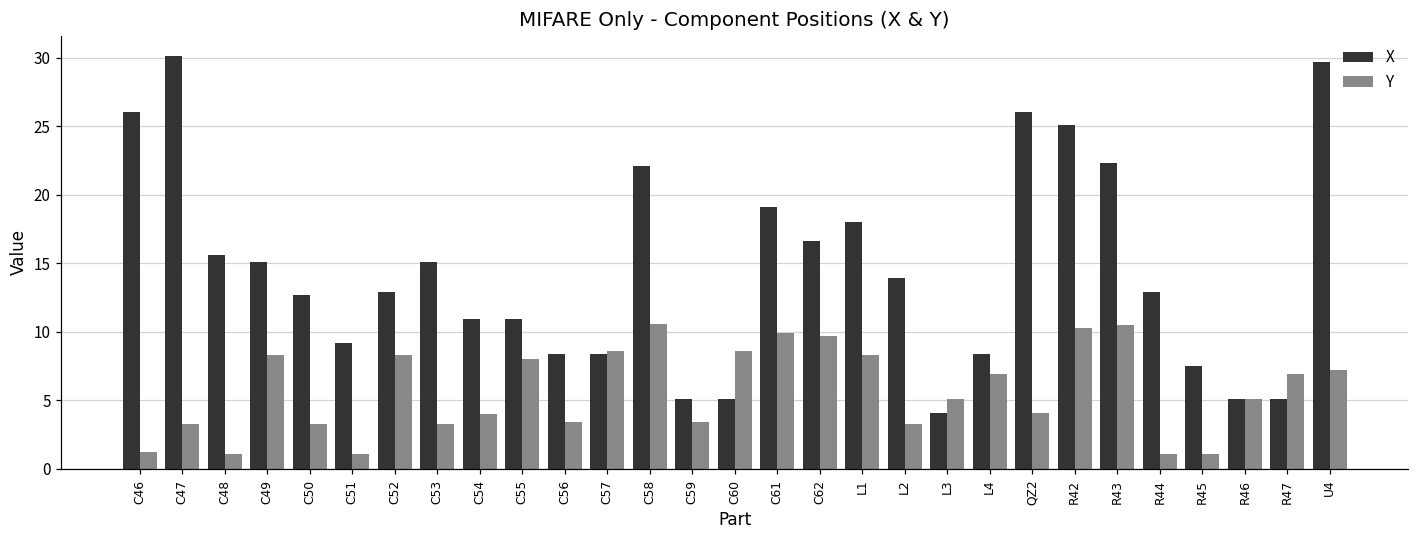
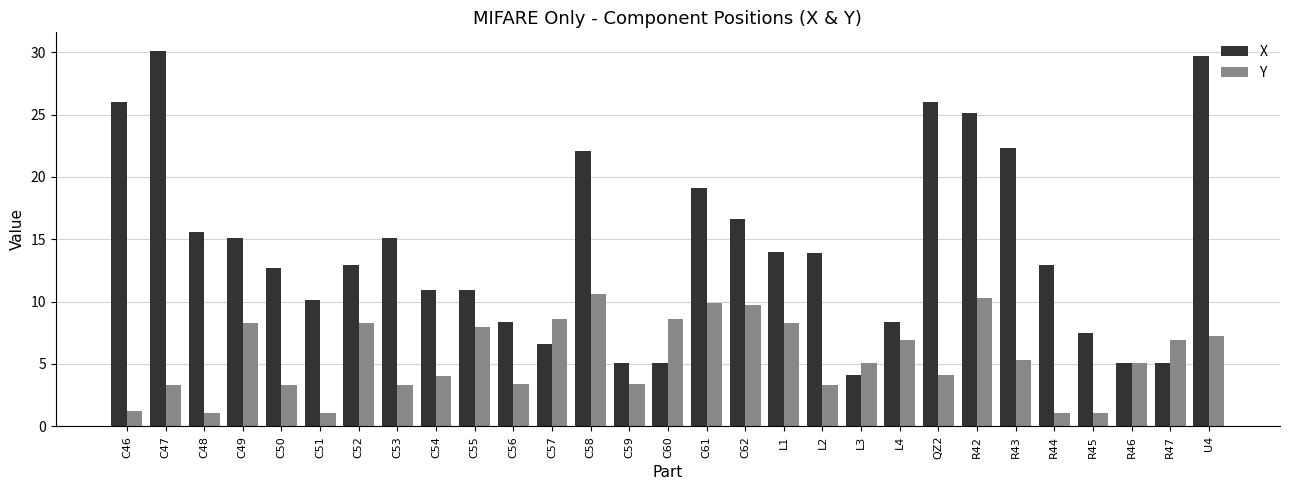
  {
    "X": {
      "C46": 26.0,
      "C47": 30.1,
      "C48": 15.6,
      "C49": 15.1,
      "C50": 12.7,
-     "C51": 9.2,
+     "C51": 10.1,
      "C52": 12.9,
      "C53": 15.1,
      "C54": 10.9,
      "C55": 10.9,
      "C56": 8.4,
-     "C57": 8.4,
+     "C57": 6.6,
      "C58": 22.1,
      "C59": 5.1,
      "C60": 5.1,
      "C61": 19.1,
      "C62": 16.6,
-     "L1": 18,
+     "L1": 14,
      "L2": 13.9,
      "L3": 4.1,
      "L4": 8.4,
      "QZ2": 26.0,
      "R42": 25.1,
      "R43": 22.3,
      "R44": 12.9,
      "R45": 7.5,
      "R46": 5.1,
      "R47": 5.1,
      "U4": 29.7
    },
    "Y": {
      "C46": 1.2,
      "C47": 3.3,
      "C48": 1.1,
      "C49": 8.3,
      "C50": 3.3,
      "C51": 1.1,
      "C52": 8.3,
      "C53": 3.3,
      "C54": 4.0,
      "C55": 8.0,
      "C56": 3.4,
      "C57": 8.6,
      "C58": 10.6,
      "C59": 3.4,
      "C60": 8.6,
      "C61": 9.9,
      "C62": 9.7,
      "L1": 8.3,
      "L2": 3.3,
      "L3": 5.1,
      "L4": 6.9,
      "QZ2": 4.1,
      "R42": 10.3,
-     "R43": 10.5,
+     "R43": 5.3,
      "R44": 1.1,
      "R45": 1.1,
      "R46": 5.1,
      "R47": 6.9,
      "U4": 7.2
    }
  }
